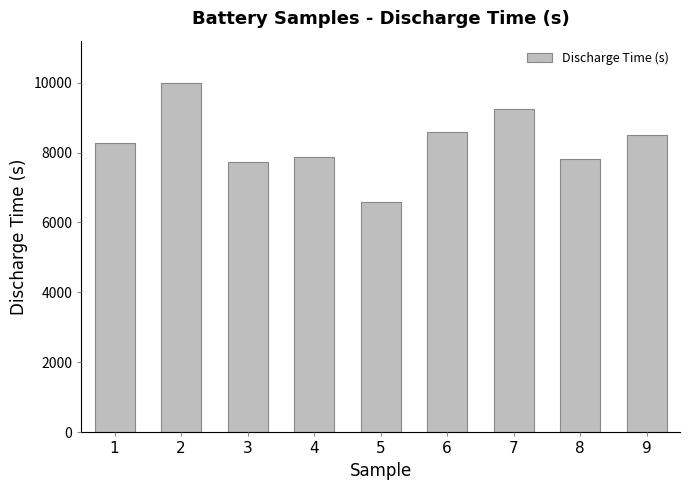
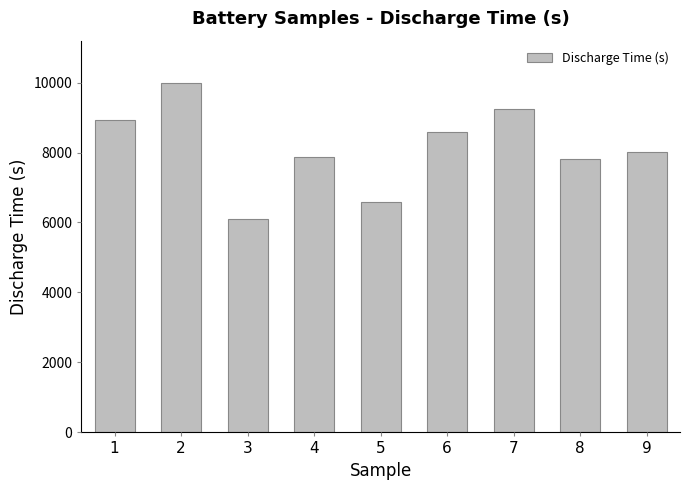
  {
-   "1": 8300,
+   "1": 8900,
    "2": 10000,
-   "3": 7700,
+   "3": 6100,
    "4": 7900,
    "5": 6600,
    "6": 8600,
    "7": 9200,
    "8": 7800,
-   "9": 8500
+   "9": 8000
  }
